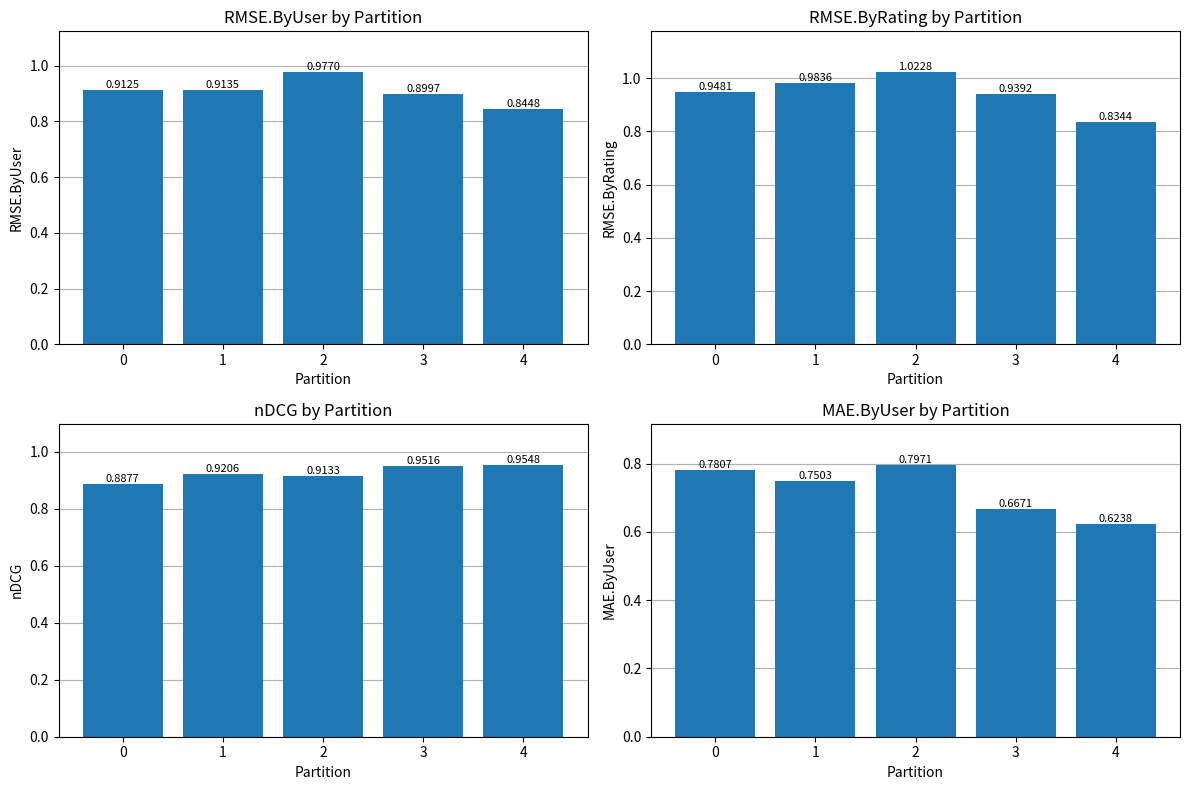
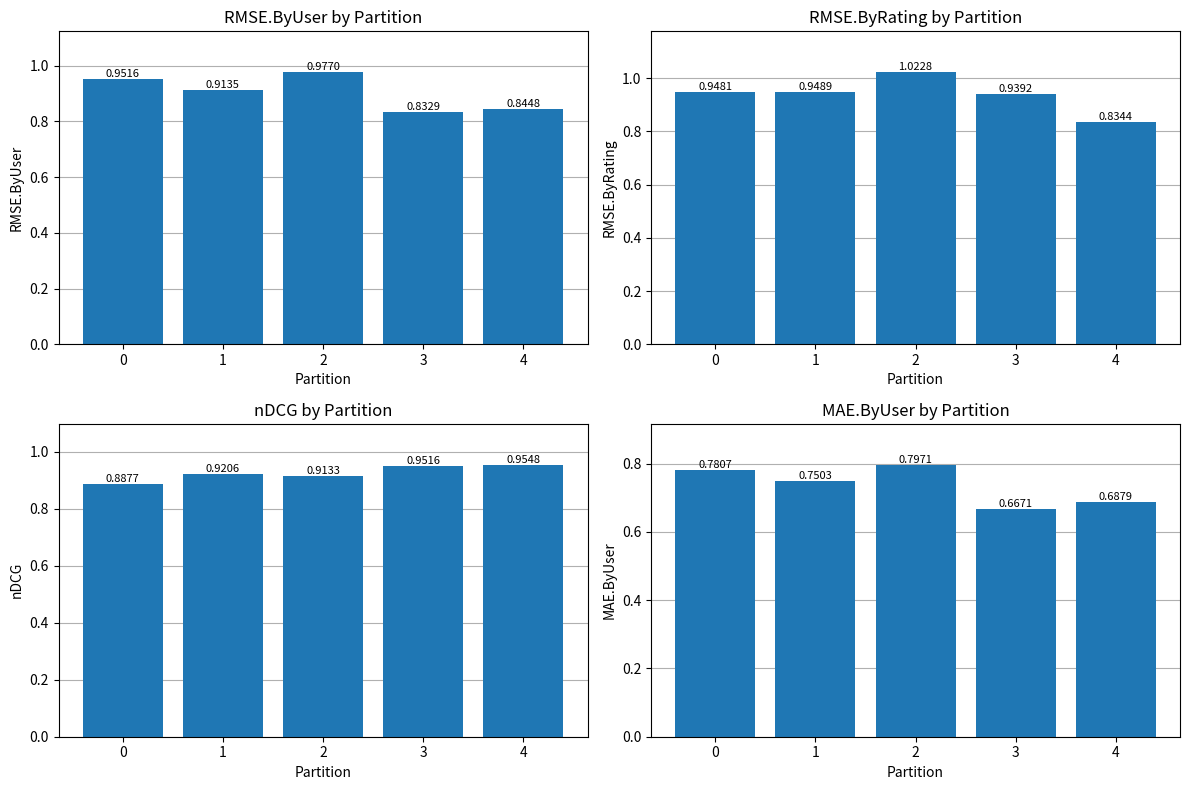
  {
    "RMSE.ByUser by Partition": {
-     "0": 0.9125,
+     "0": 0.9516,
      "1": 0.9135,
      "2": 0.9770,
-     "3": 0.8997,
+     "3": 0.8329,
      "4": 0.8448
    },
    "RMSE.ByRating by Partition": {
      "0": 0.9481,
-     "1": 0.9836,
+     "1": 0.9489,
      "2": 1.0228,
      "3": 0.9392,
      "4": 0.8344
    },
    "nDCG by Partition": {
      "0": 0.8877,
      "1": 0.9206,
      "2": 0.9133,
      "3": 0.9516,
      "4": 0.9548
    },
    "MAE.ByUser by Partition": {
      "0": 0.7807,
      "1": 0.7503,
      "2": 0.7971,
      "3": 0.6671,
-     "4": 0.6238
+     "4": 0.6879
    }
  }
